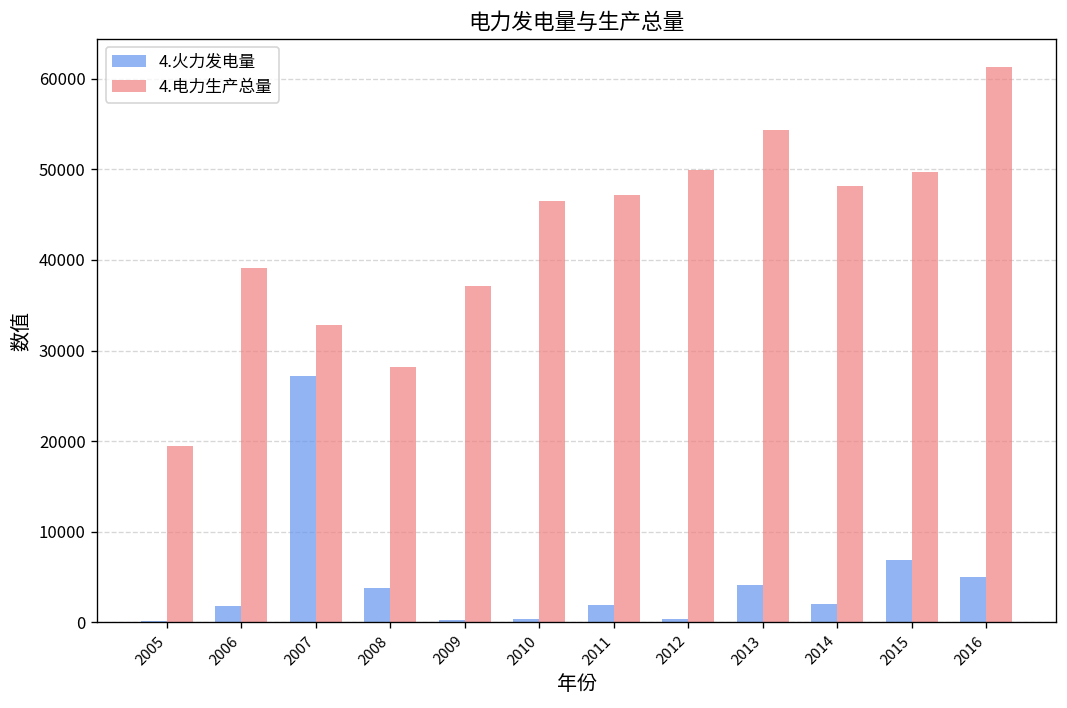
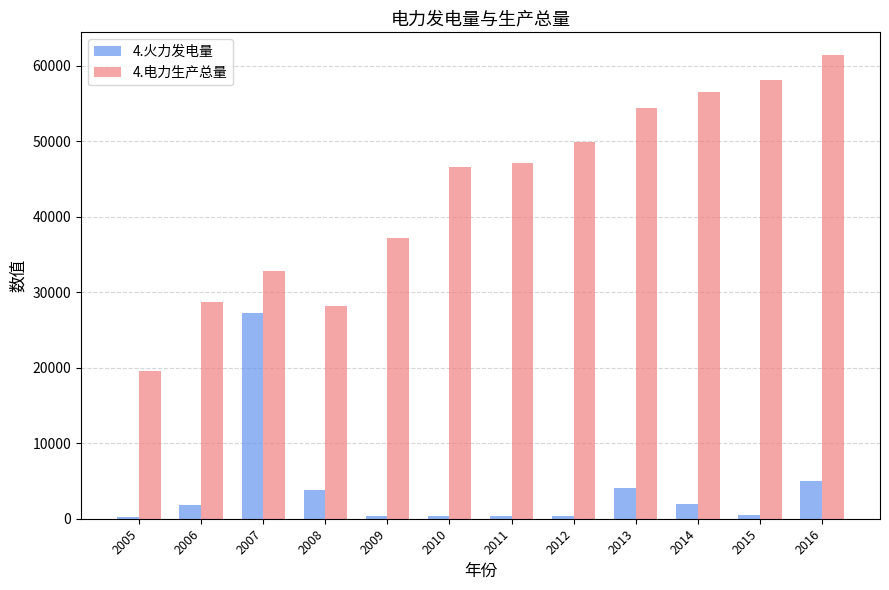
  {
    "4.火力发电量": {
      "2006": 2000,
      "2007": 27000,
      "2008": 4000,
      "2010": 0,
-     "2011": 2000,
+     "2011": 0,
      "2012": 0,
      "2013": 4000,
      "2014": 2000,
-     "2015": 7000,
+     "2015": 0,
      "2016": 5000
    },
    "4.电力生产总量": {
      "2005": 20000,
-     "2006": 39000,
+     "2006": 29000,
      "2007": 33000,
      "2008": 28000,
      "2009": 37000,
      "2010": 47000,
      "2011": 47000,
      "2012": 50000,
      "2013": 54000,
-     "2014": 48000,
-     "2015": 50000,
+     "2014": 56000,
+     "2015": 58000,
      "2016": 61000
    }
  }
